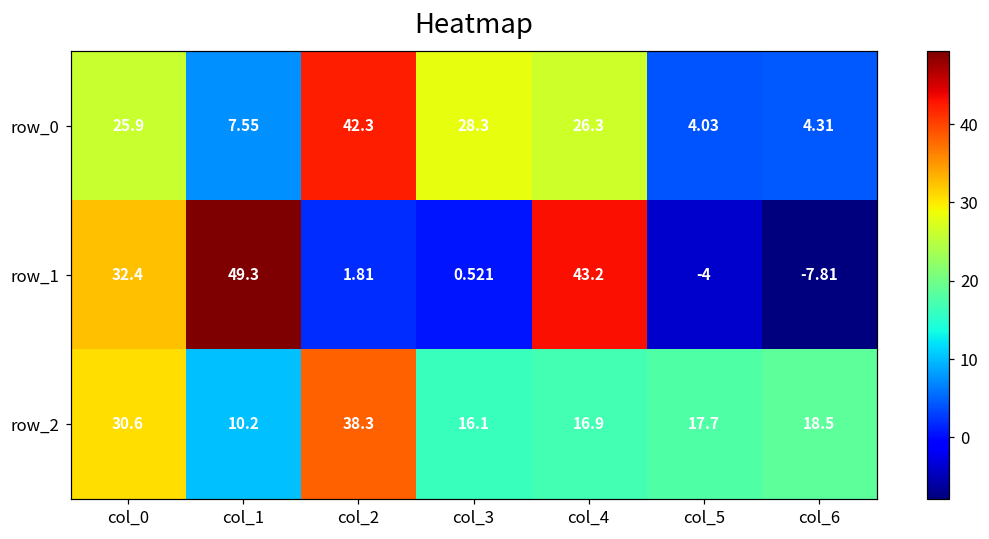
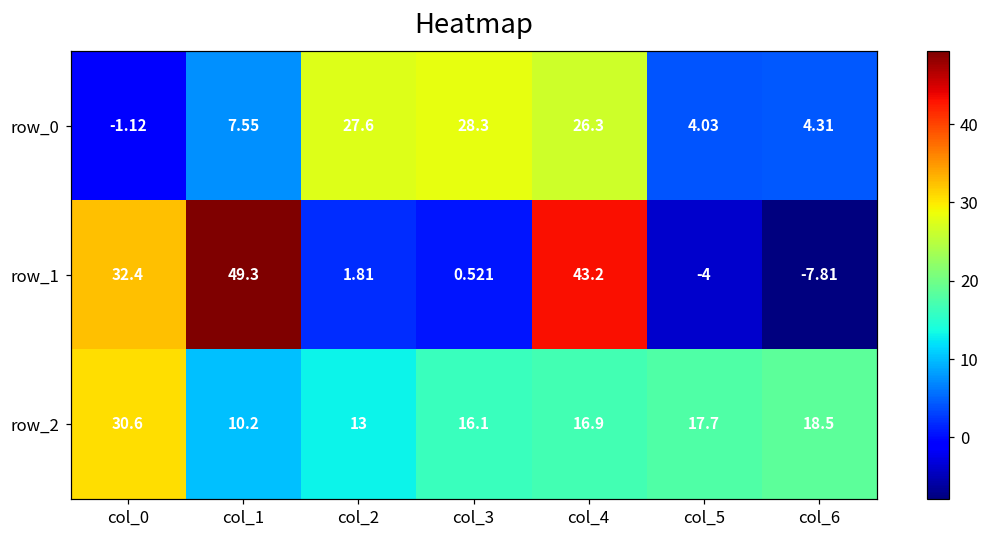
  {
    "row_0": {
-     "col_0": 25.9,
+     "col_0": -1.12,
      "col_1": 7.55,
-     "col_2": 42.3,
+     "col_2": 27.6,
      "col_3": 28.3,
      "col_4": 26.3,
      "col_5": 4.03,
      "col_6": 4.31
    },
    "row_1": {
      "col_0": 32.4,
      "col_1": 49.3,
      "col_2": 1.81,
      "col_3": 0.521,
      "col_4": 43.2,
      "col_5": -4,
      "col_6": -7.81
    },
    "row_2": {
      "col_0": 30.6,
      "col_1": 10.2,
-     "col_2": 38.3,
+     "col_2": 13,
      "col_3": 16.1,
      "col_4": 16.9,
      "col_5": 17.7,
      "col_6": 18.5
    }
  }
